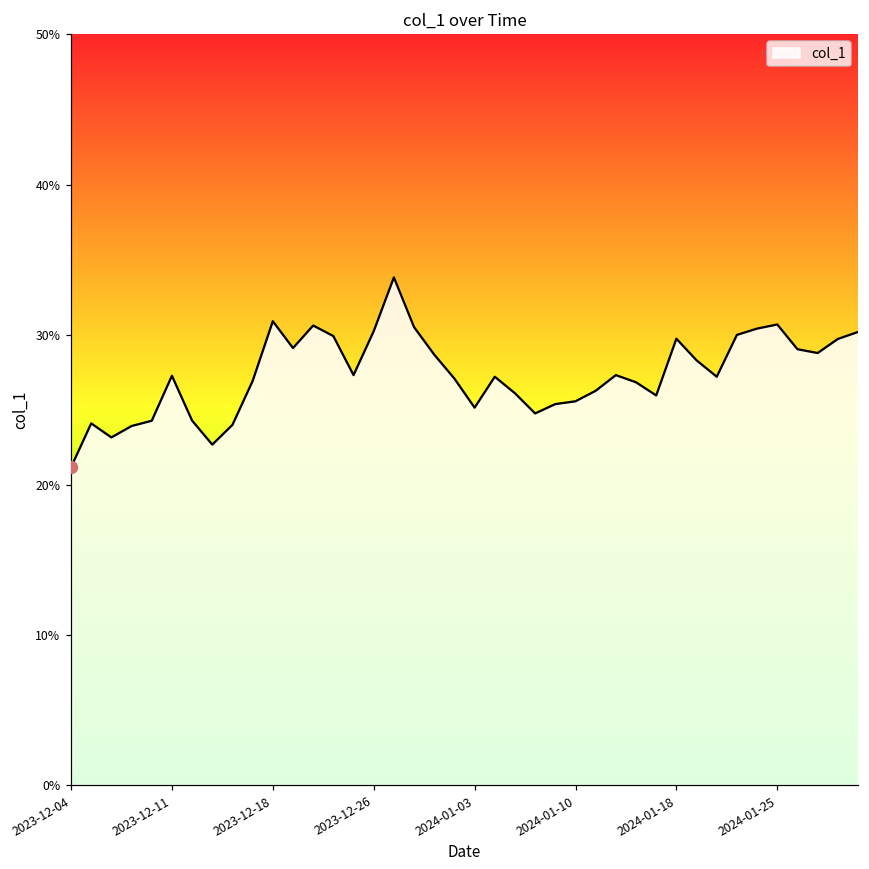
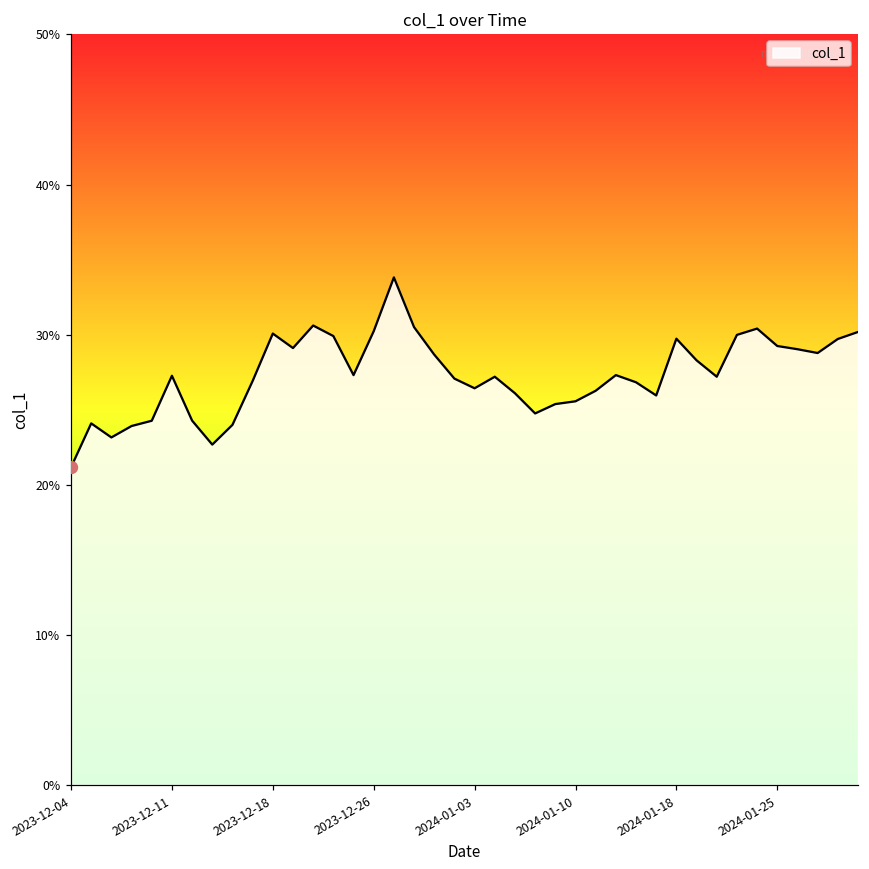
  {
    "col_1": {
      "2023-12-11": "27.3%",
-     "2023-12-18": "30.9%",
+     "2023-12-18": "30.1%",
      "2023-12-26": "30.2%",
-     "2024-01-03": "25.1%",
+     "2024-01-03": "26.4%",
      "2024-01-10": "25.6%",
      "2024-01-18": "29.7%",
-     "2024-01-25": "30.7%"
+     "2024-01-25": "29.2%"
    }
  }
